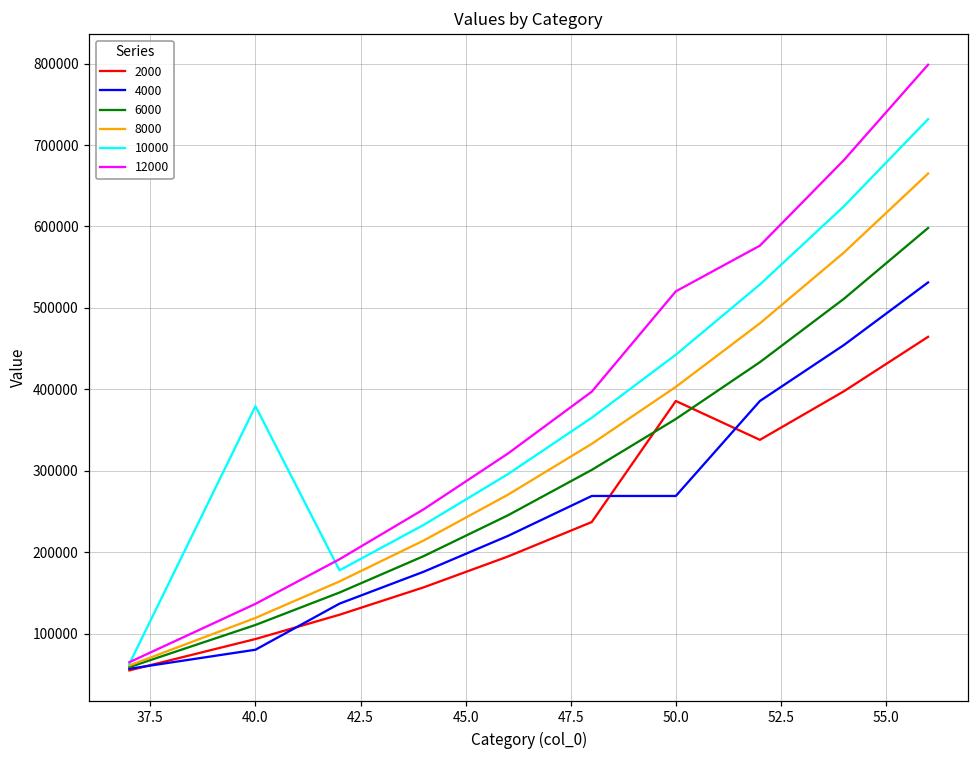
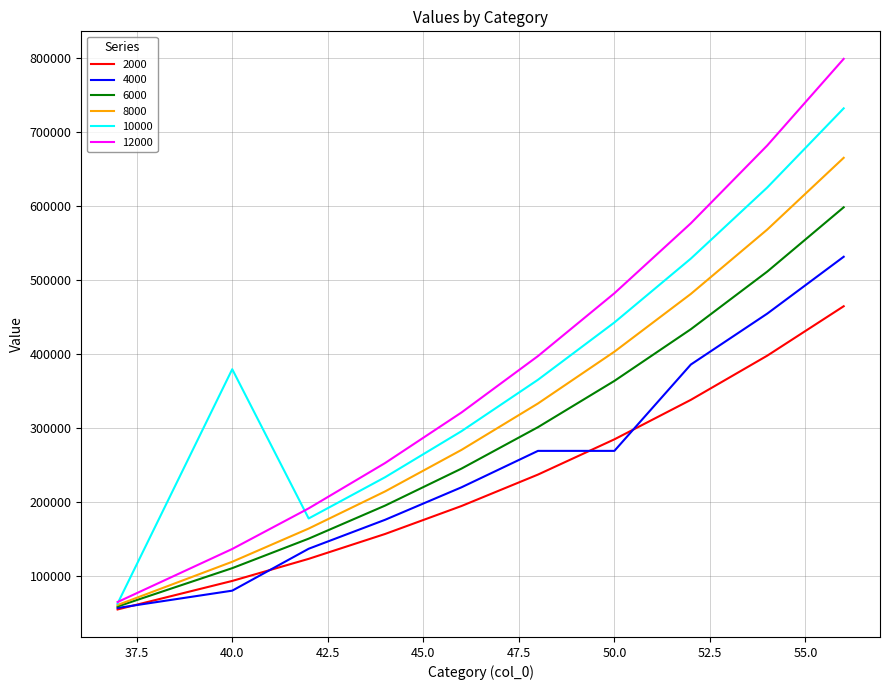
  {
    "2000": {
      "40.0": 90000,
-     "50.0": 390000
+     "50.0": 280000
    },
    "4000": {
      "40.0": 80000,
      "50.0": 270000
    },
    "6000": {
      "40.0": 110000,
      "50.0": 360000
    },
    "8000": {
      "40.0": 120000,
      "50.0": 400000
    },
    "10000": {
      "40.0": 380000,
      "50.0": 440000
    },
    "12000": {
      "40.0": 140000,
-     "50.0": 520000
+     "50.0": 480000
    }
  }
